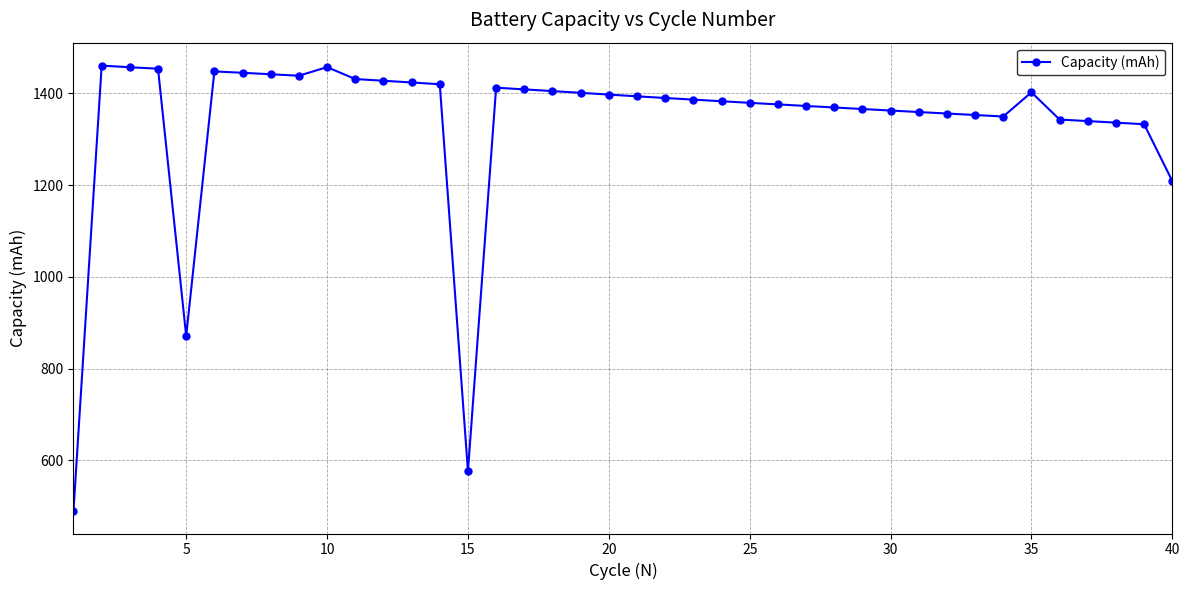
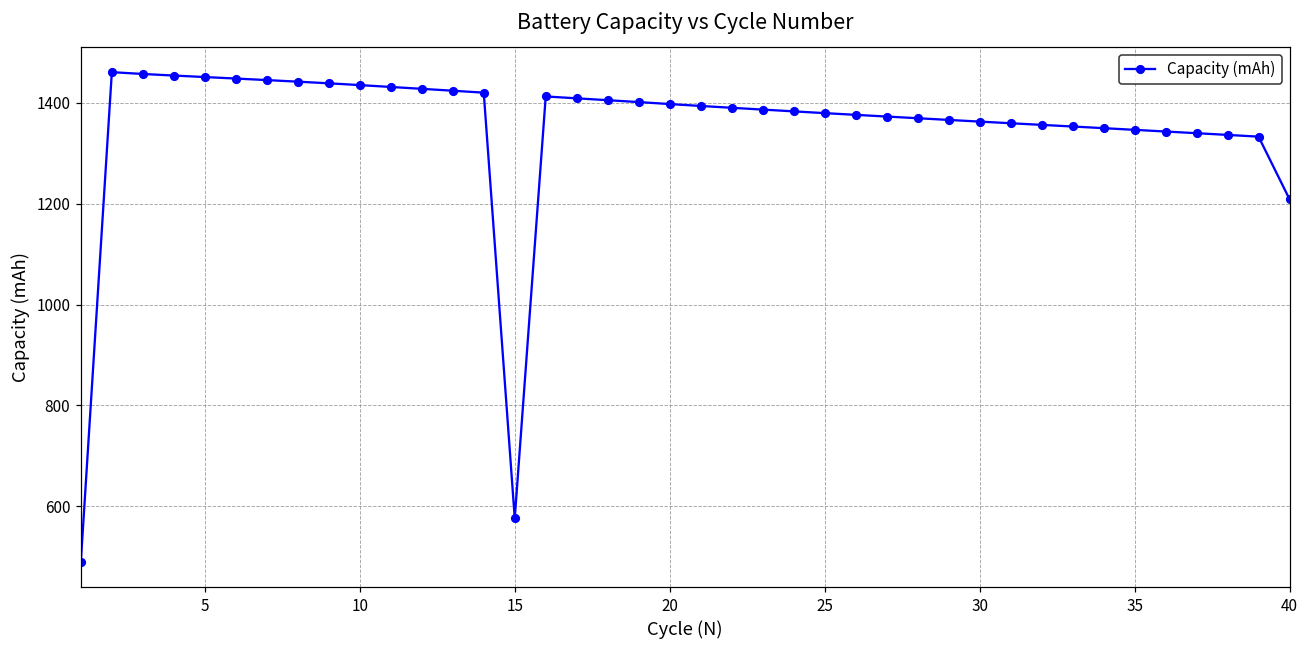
  {
-   "5": 870,
-   "10": 1460,
+   "5": 1450,
+   "10": 1430,
    "15": 580,
    "20": 1400,
    "25": 1380,
    "30": 1360,
-   "35": 1400,
+   "35": 1350,
    "40": 1210
  }
